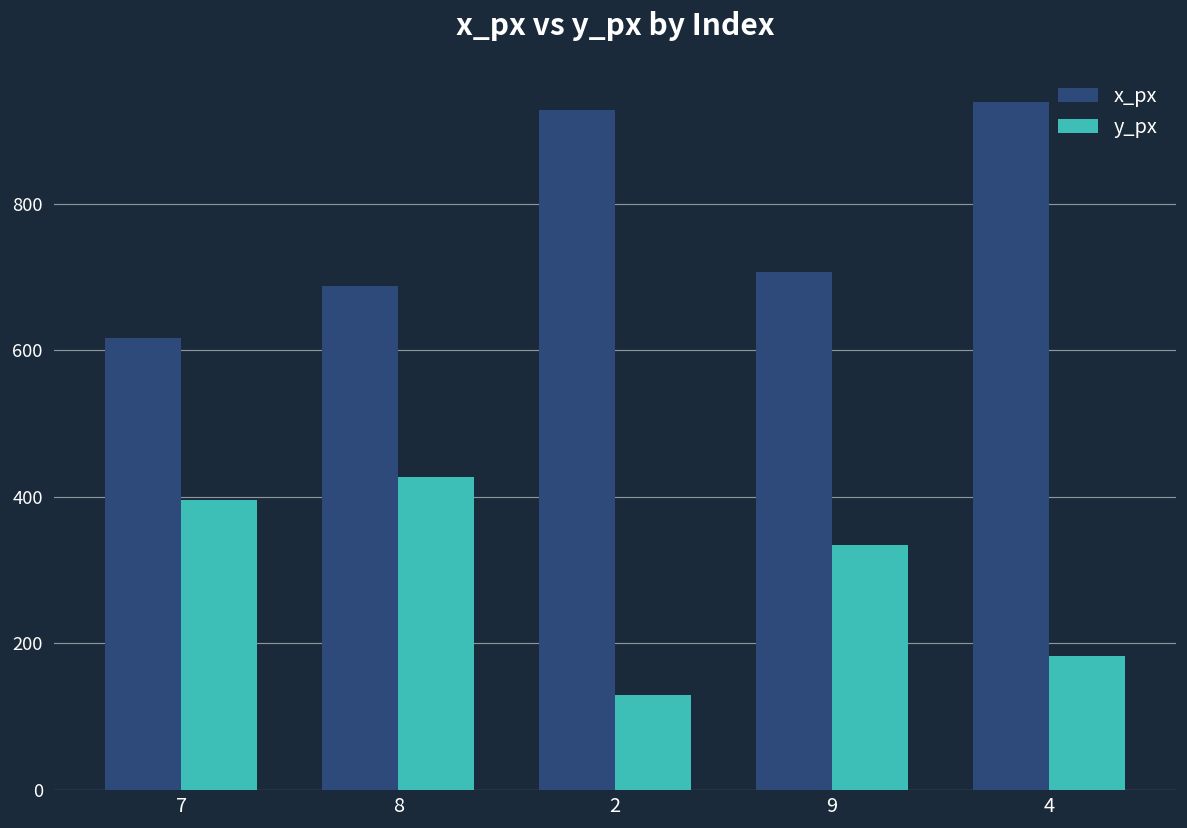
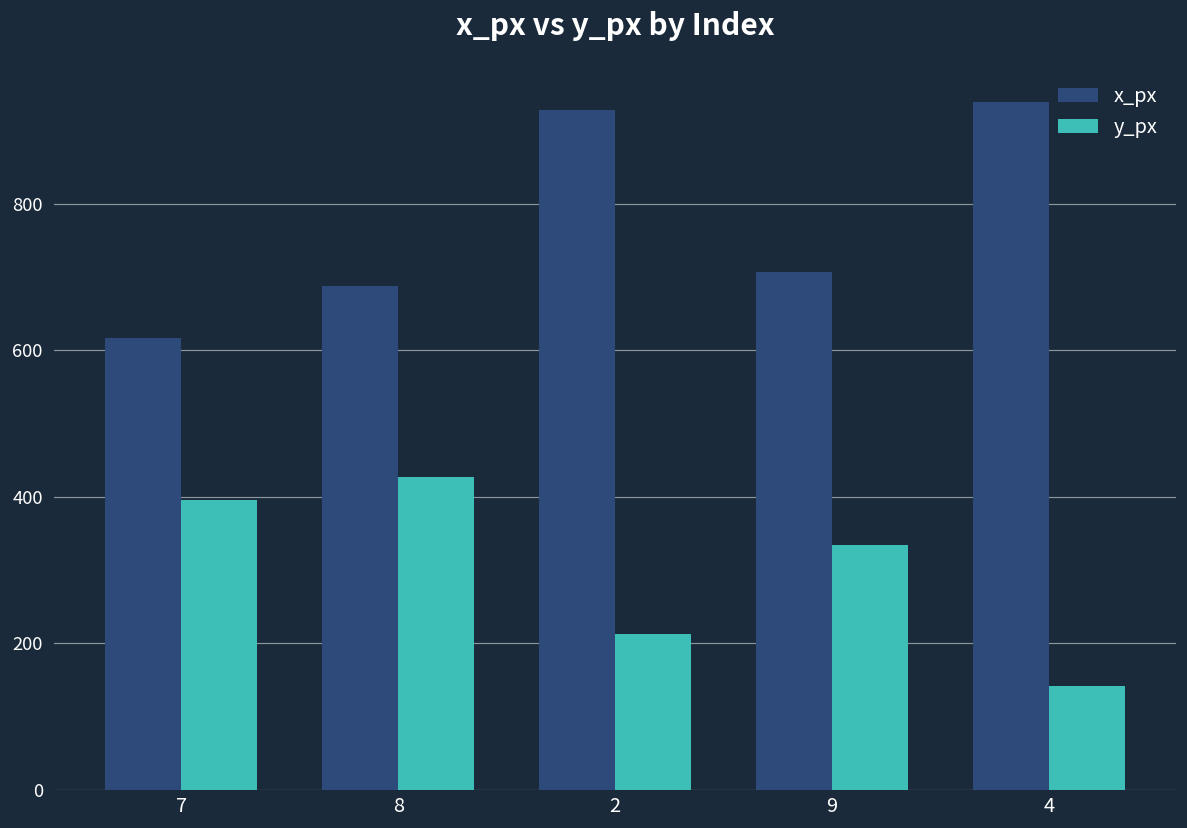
  {
    "x_px": {
      "7": 620,
      "8": 690,
      "2": 930,
      "9": 710,
      "4": 940
    },
    "y_px": {
      "7": 400,
      "8": 430,
-     "2": 130,
+     "2": 210,
      "9": 330,
-     "4": 180
+     "4": 140
    }
  }
